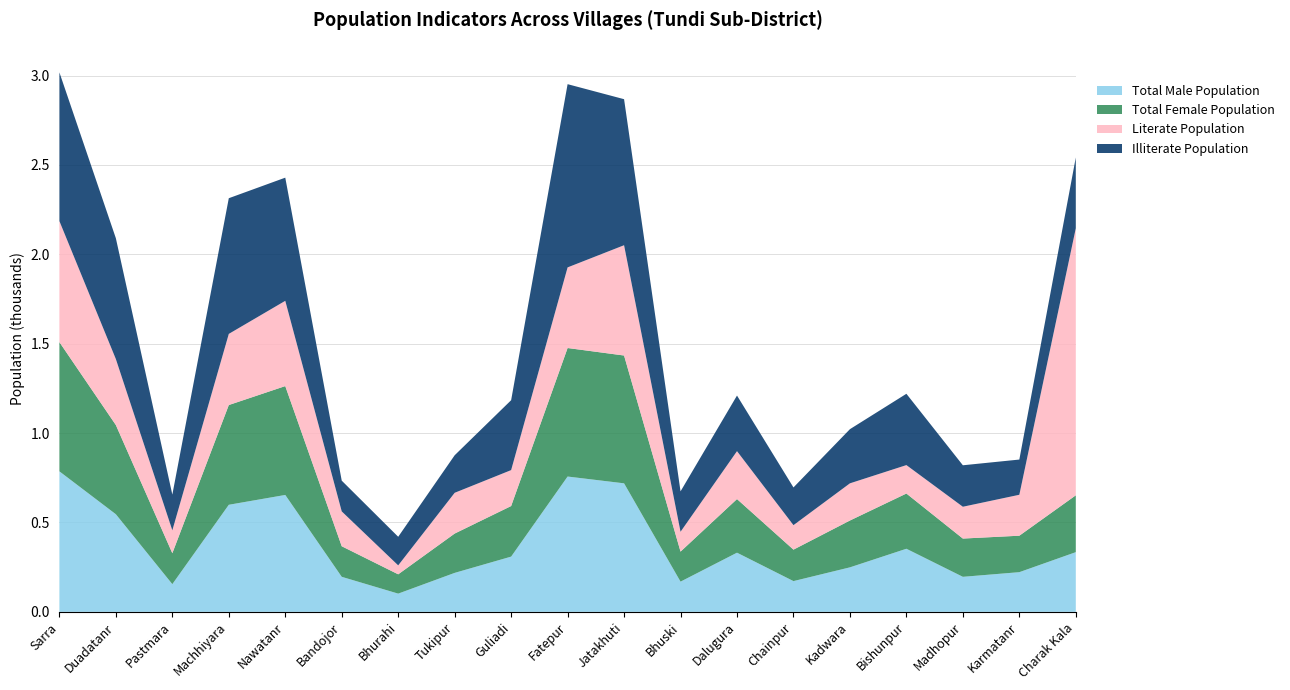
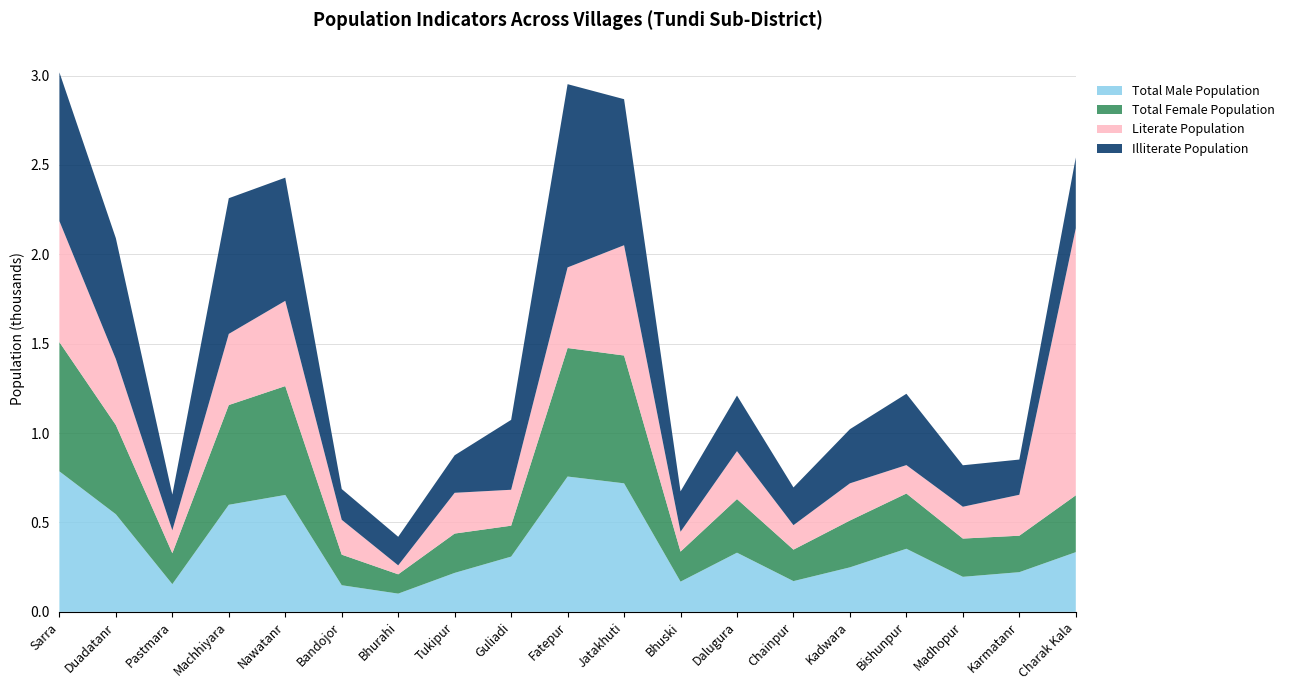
  {
    "Total Male Population": {
      "Sarra": 0.79,
      "Duadatanr": 0.55,
      "Pastmara": 0.16,
      "Machhiyara": 0.60,
      "Nawatanr": 0.65,
-     "Bandojor": 0.20,
+     "Bandojor": 0.15,
      "Bhurahi": 0.10,
      "Tukipur": 0.22,
      "Guliadi": 0.31,
      "Fatepur": 0.76,
      "Jatakhuti": 0.72,
      "Bhuski": 0.17,
      "Dalugura": 0.33,
      "Chainpur": 0.17,
      "Kadwara": 0.25,
      "Bishunpur": 0.35,
      "Madhopur": 0.20,
      "Karmatanr": 0.22,
      "Charak Kala": 0.33
    },
    "Total Female Population": {
      "Sarra": 0.72,
      "Duadatanr": 0.50,
      "Pastmara": 0.17,
      "Machhiyara": 0.56,
      "Nawatanr": 0.61,
      "Bandojor": 0.17,
      "Bhurahi": 0.11,
      "Tukipur": 0.22,
-     "Guliadi": 0.28,
+     "Guliadi": 0.17,
      "Fatepur": 0.72,
      "Jatakhuti": 0.72,
      "Bhuski": 0.17,
      "Dalugura": 0.30,
      "Chainpur": 0.18,
      "Kadwara": 0.26,
      "Bishunpur": 0.31,
      "Madhopur": 0.21,
      "Karmatanr": 0.20,
      "Charak Kala": 0.32
    },
    "Literate Population": {
      "Sarra": 0.68,
      "Duadatanr": 0.37,
      "Pastmara": 0.13,
      "Machhiyara": 0.40,
      "Nawatanr": 0.48,
      "Bandojor": 0.20,
      "Bhurahi": 0.05,
      "Tukipur": 0.23,
      "Guliadi": 0.20,
      "Fatepur": 0.45,
      "Jatakhuti": 0.62,
      "Bhuski": 0.11,
      "Dalugura": 0.27,
      "Chainpur": 0.14,
      "Kadwara": 0.21,
      "Bishunpur": 0.16,
      "Madhopur": 0.18,
      "Karmatanr": 0.23,
      "Charak Kala": 1.49
    },
    "Illiterate Population": {
      "Sarra": 0.83,
      "Duadatanr": 0.68,
      "Pastmara": 0.20,
      "Machhiyara": 0.76,
      "Nawatanr": 0.69,
      "Bandojor": 0.17,
      "Bhurahi": 0.16,
      "Tukipur": 0.21,
      "Guliadi": 0.39,
      "Fatepur": 1.03,
      "Jatakhuti": 0.82,
      "Bhuski": 0.23,
      "Dalugura": 0.31,
      "Chainpur": 0.21,
      "Kadwara": 0.30,
      "Bishunpur": 0.40,
      "Madhopur": 0.23,
      "Karmatanr": 0.20,
      "Charak Kala": 0.40
    }
  }
